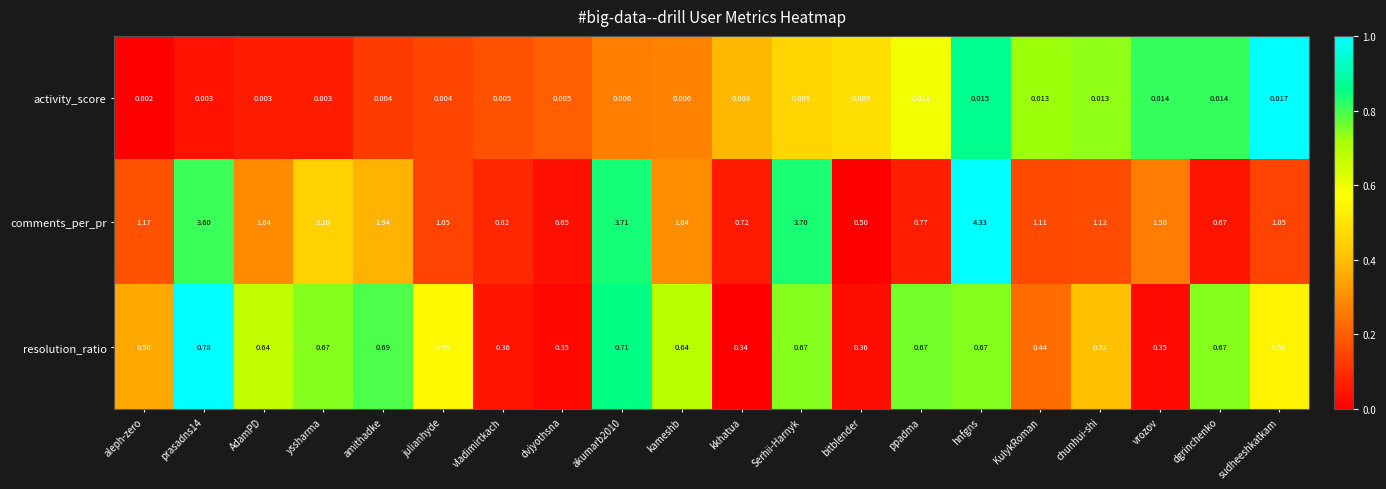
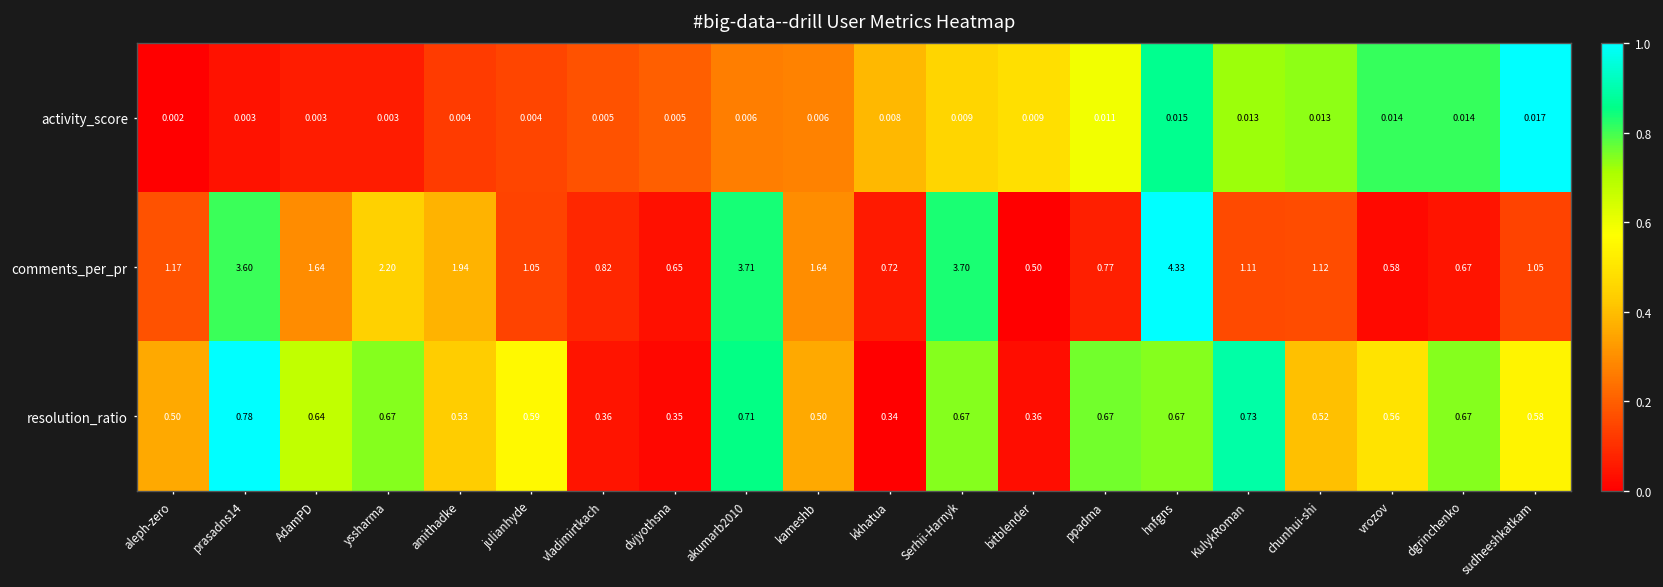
  {
    "activity_score": {
      "aleph-zero": 0.002,
      "prasadns14": 0.003,
      "AdamPD": 0.003,
      "yssharma": 0.003,
      "amithadke": 0.004,
      "julianhyde": 0.004,
      "vladimirtkach": 0.005,
      "dvjyothsna": 0.005,
      "akumarb2010": 0.006,
      "kameshb": 0.006,
      "kkhatua": 0.008,
      "Serhii-Harnyk": 0.009,
      "bitblender": 0.009,
      "ppadma": 0.011,
      "hnfgns": 0.015,
      "KulykRoman": 0.013,
      "chunhui-shi": 0.013,
      "vrozov": 0.014,
      "dgrinchenko": 0.014,
      "sudheeshkatkam": 0.017
    },
    "comments_per_pr": {
      "aleph-zero": 1.17,
      "prasadns14": 3.60,
      "AdamPD": 1.64,
      "yssharma": 2.20,
      "amithadke": 1.94,
      "julianhyde": 1.05,
      "vladimirtkach": 0.82,
      "dvjyothsna": 0.65,
      "akumarb2010": 3.71,
      "kameshb": 1.64,
      "kkhatua": 0.72,
      "Serhii-Harnyk": 3.70,
      "bitblender": 0.50,
      "ppadma": 0.77,
      "hnfgns": 4.33,
      "KulykRoman": 1.11,
      "chunhui-shi": 1.12,
-     "vrozov": 1.50,
+     "vrozov": 0.58,
      "dgrinchenko": 0.67,
      "sudheeshkatkam": 1.05
    },
    "resolution_ratio": {
      "aleph-zero": 0.50,
      "prasadns14": 0.78,
      "AdamPD": 0.64,
      "yssharma": 0.67,
-     "amithadke": 0.69,
+     "amithadke": 0.53,
      "julianhyde": 0.59,
      "vladimirtkach": 0.36,
      "dvjyothsna": 0.35,
      "akumarb2010": 0.71,
-     "kameshb": 0.64,
+     "kameshb": 0.50,
      "kkhatua": 0.34,
      "Serhii-Harnyk": 0.67,
      "bitblender": 0.36,
      "ppadma": 0.67,
      "hnfgns": 0.67,
-     "KulykRoman": 0.44,
+     "KulykRoman": 0.73,
      "chunhui-shi": 0.52,
-     "vrozov": 0.35,
+     "vrozov": 0.56,
      "dgrinchenko": 0.67,
      "sudheeshkatkam": 0.58
    }
  }
